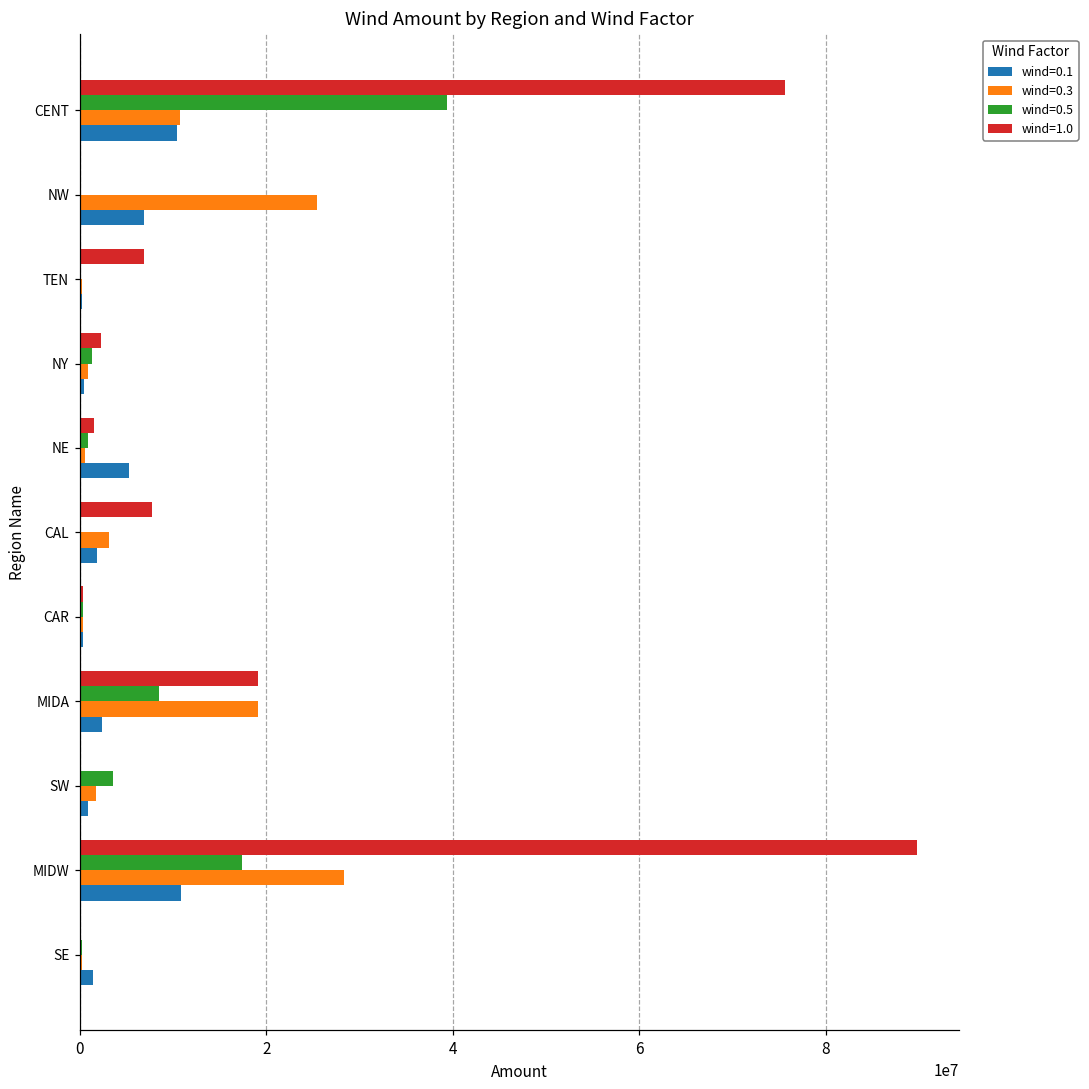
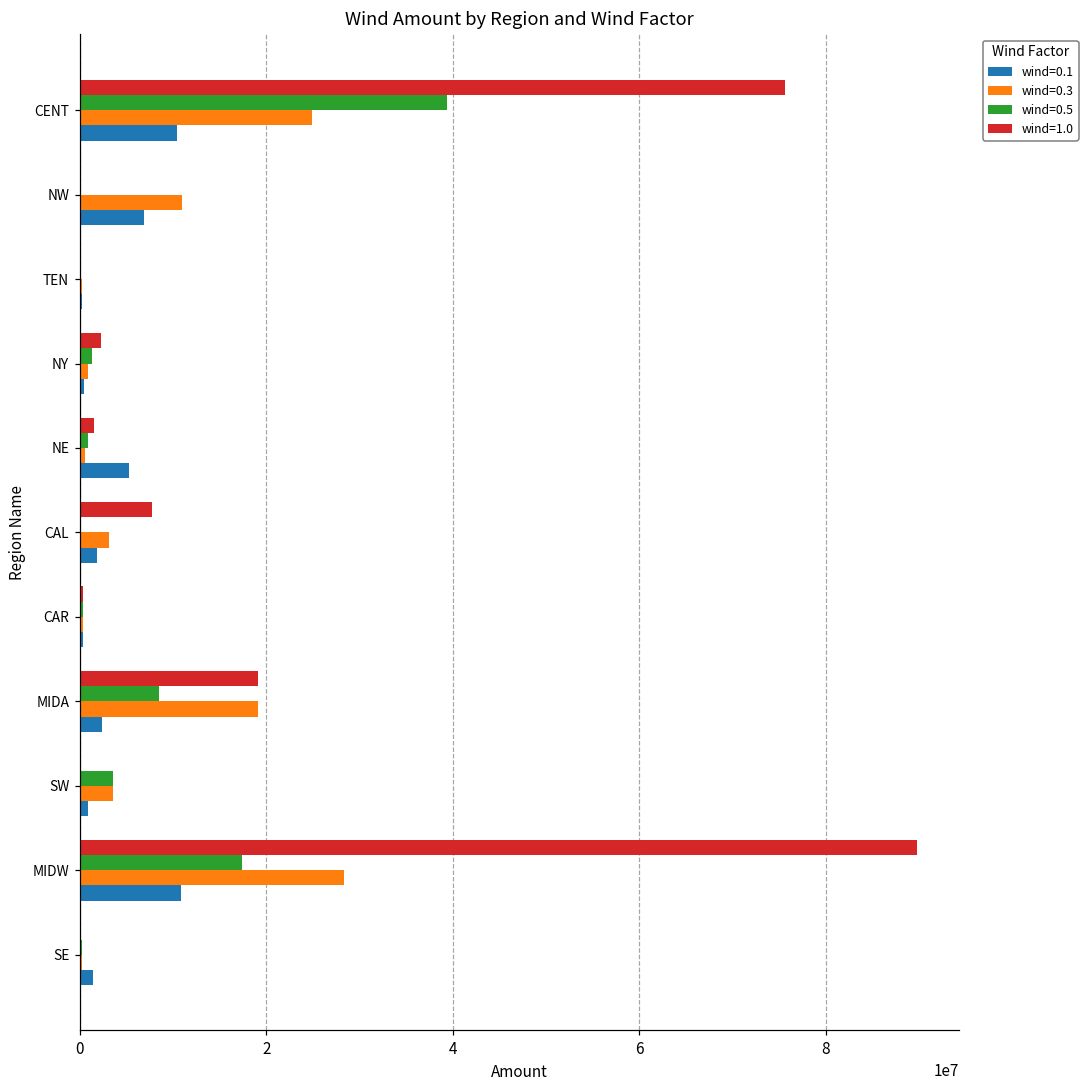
  {
    "wind=0.1": {
      "CENT": 10000000,
      "NW": 7000000,
      "NY": 0,
      "NE": 5000000,
      "CAL": 2000000,
      "MIDA": 2000000,
      "SW": 1000000,
      "MIDW": 11000000,
      "SE": 1000000
    },
    "wind=0.3": {
-     "CENT": 11000000,
-     "NW": 25000000,
+     "CENT": 25000000,
+     "NW": 11000000,
      "NY": 1000000,
      "NE": 1000000,
      "CAL": 3000000,
      "MIDA": 19000000,
-     "SW": 2000000,
+     "SW": 4000000,
      "MIDW": 28000000
    },
    "wind=0.5": {
      "CENT": 39000000,
      "NW": 0,
      "TEN": 0,
      "NY": 1000000,
      "NE": 1000000,
      "CAL": 0,
      "MIDA": 9000000,
      "SW": 4000000,
      "MIDW": 17000000
    },
    "wind=1.0": {
      "CENT": 76000000,
      "NW": 0,
-     "TEN": 7000000,
+     "TEN": 0,
      "NY": 2000000,
      "NE": 2000000,
      "CAL": 8000000,
      "MIDA": 19000000,
      "SW": 0,
      "MIDW": 90000000,
      "SE": 0
    }
  }
